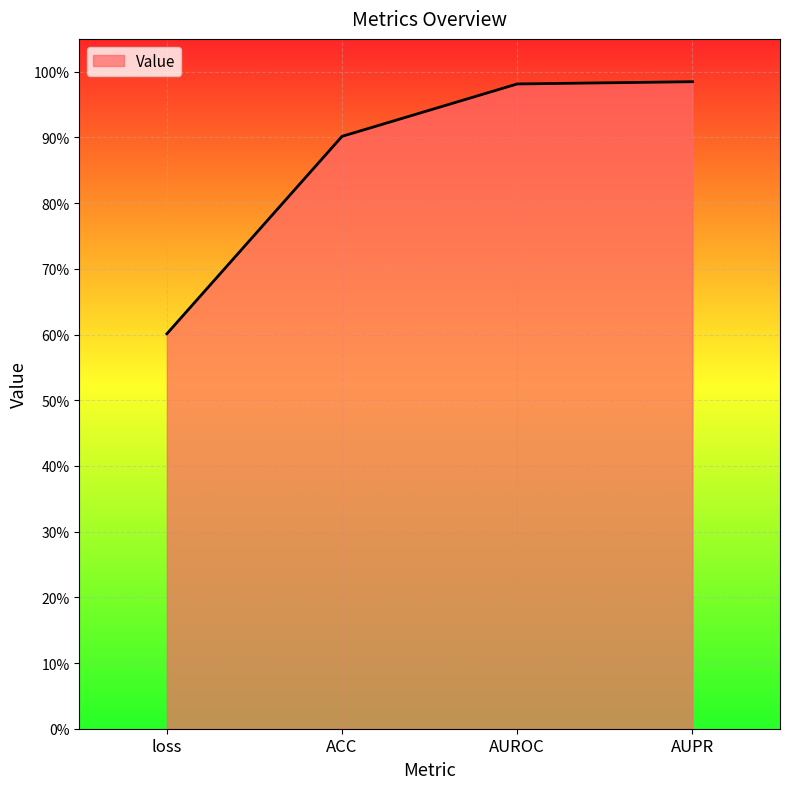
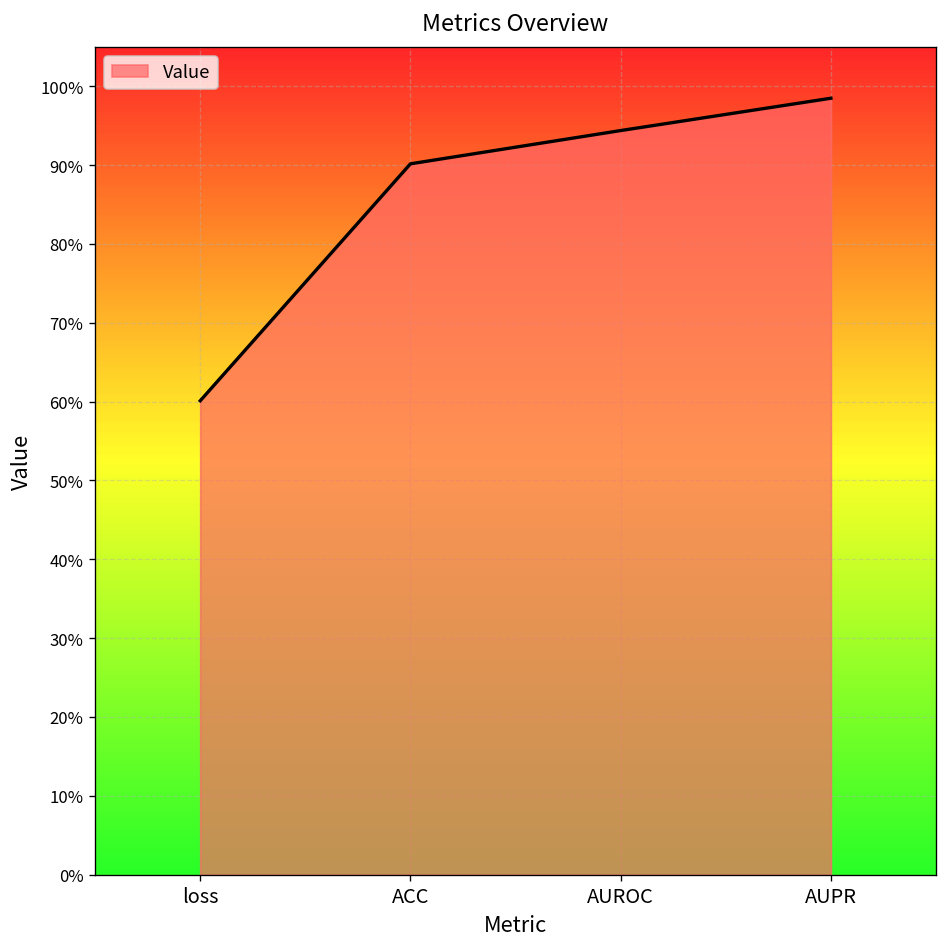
  {
    "loss": "60%",
    "ACC": "90%",
-   "AUROC": "98%",
+   "AUROC": "94%",
    "AUPR": "98%"
  }
